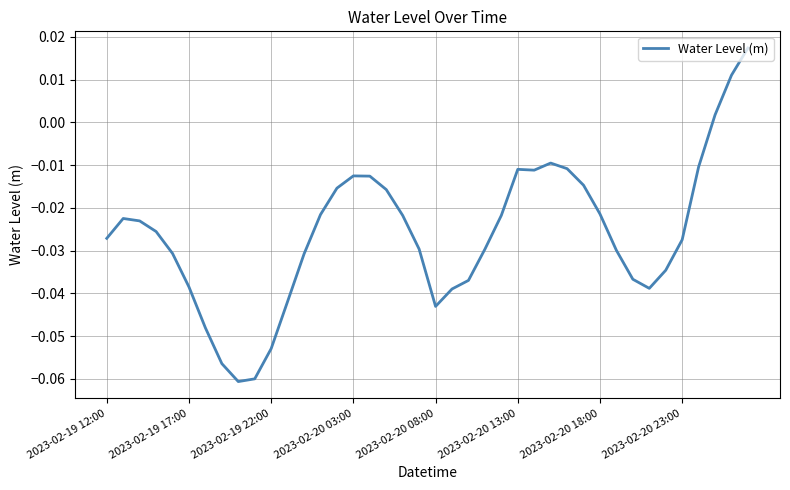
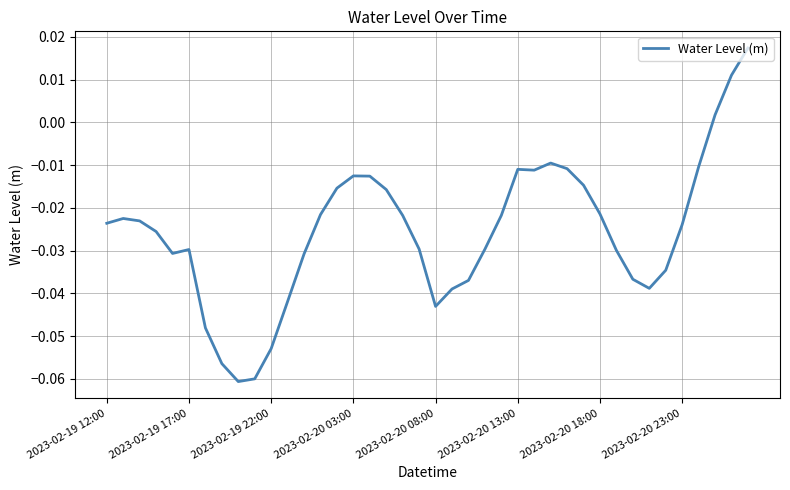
  {
-   "2023-02-19 12:00": -0.027,
-   "2023-02-19 17:00": -0.039,
+   "2023-02-19 12:00": -0.024,
+   "2023-02-19 17:00": -0.030,
    "2023-02-19 22:00": -0.053,
    "2023-02-20 03:00": -0.013,
    "2023-02-20 08:00": -0.043,
    "2023-02-20 13:00": -0.011,
    "2023-02-20 18:00": -0.021,
-   "2023-02-20 23:00": -0.027
+   "2023-02-20 23:00": -0.024
  }
